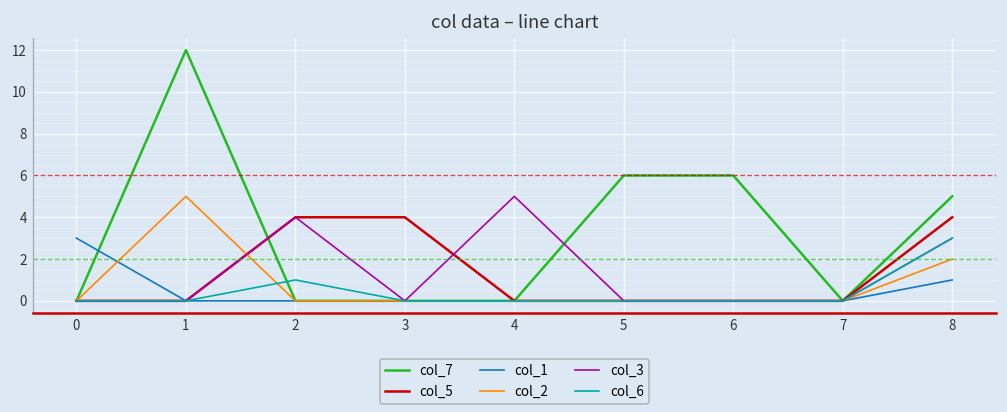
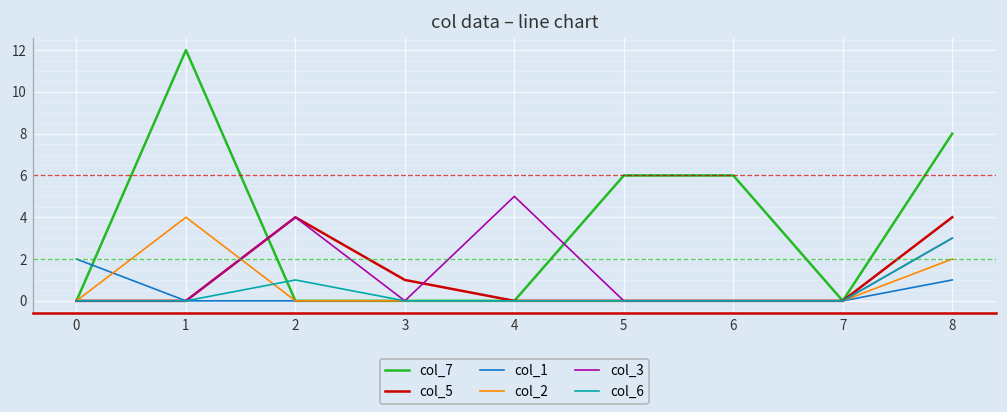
  {
    "col_7": {
      "1": 12,
      "5": 6,
      "6": 6,
-     "8": 5
+     "8": 8
    },
    "col_5": {
-     "3": 4,
+     "3": 1,
      "8": 4
    },
    "col_1": {
-     "0": 3,
+     "0": 2,
      "8": 1
    },
    "col_2": {
-     "1": 5,
+     "1": 4,
      "8": 2
    },
    "col_3": {
      "4": 5
    },
    "col_6": {
      "2": 1
    }
  }
